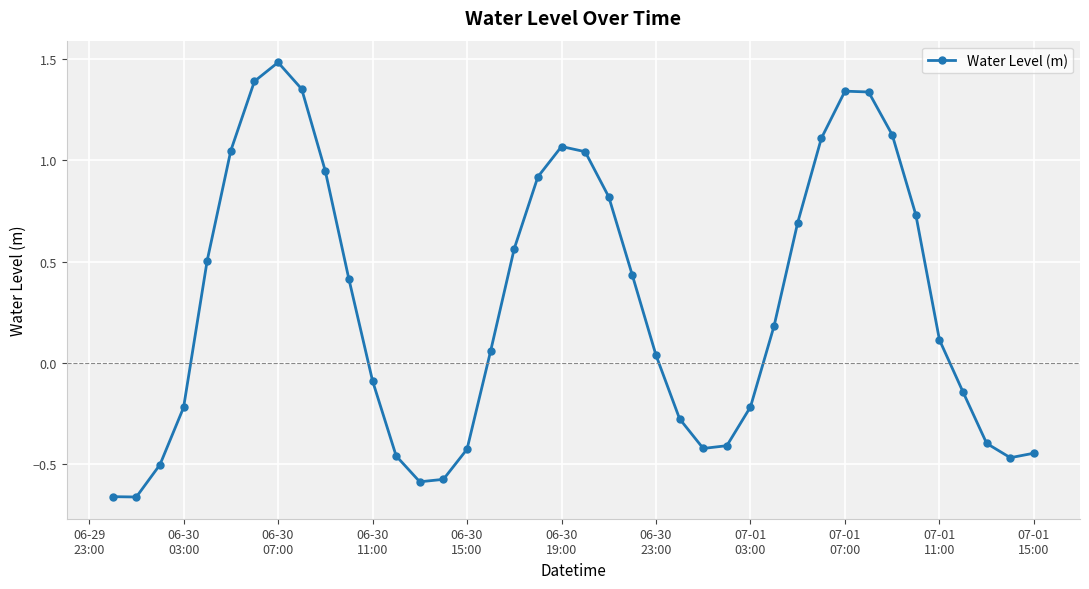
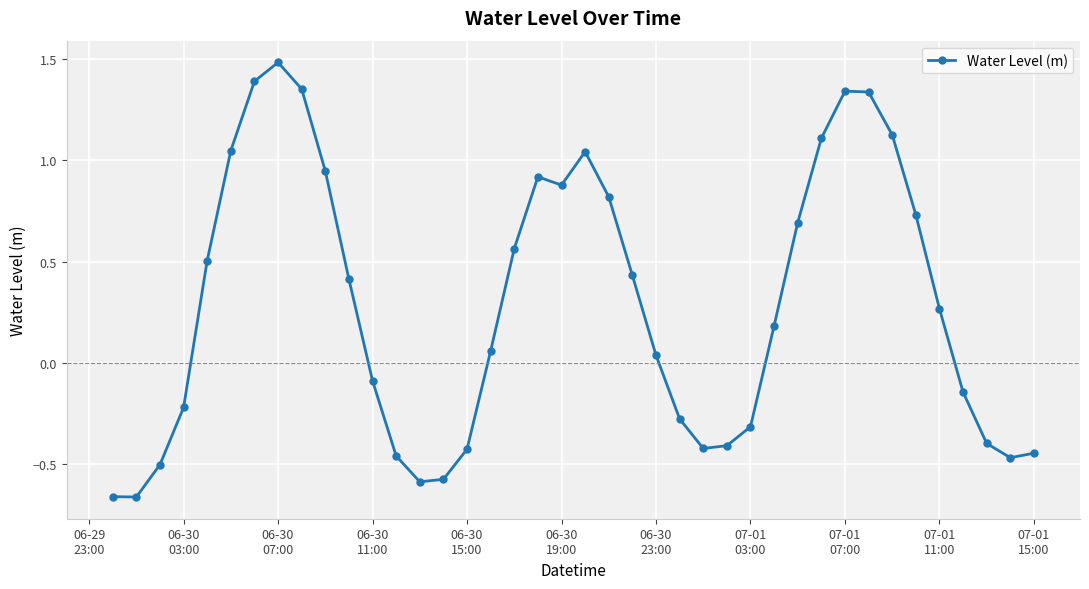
  {
    "06-30 03:00": -0.22,
    "06-30 07:00": 1.48,
    "06-30 11:00": -0.09,
    "06-30 15:00": -0.43,
-   "06-30 19:00": 1.07,
+   "06-30 19:00": 0.88,
    "06-30 23:00": 0.04,
-   "07-01 03:00": -0.22,
+   "07-01 03:00": -0.31,
    "07-01 07:00": 1.34,
-   "07-01 11:00": 0.11,
+   "07-01 11:00": 0.27,
    "07-01 15:00": -0.45
  }
